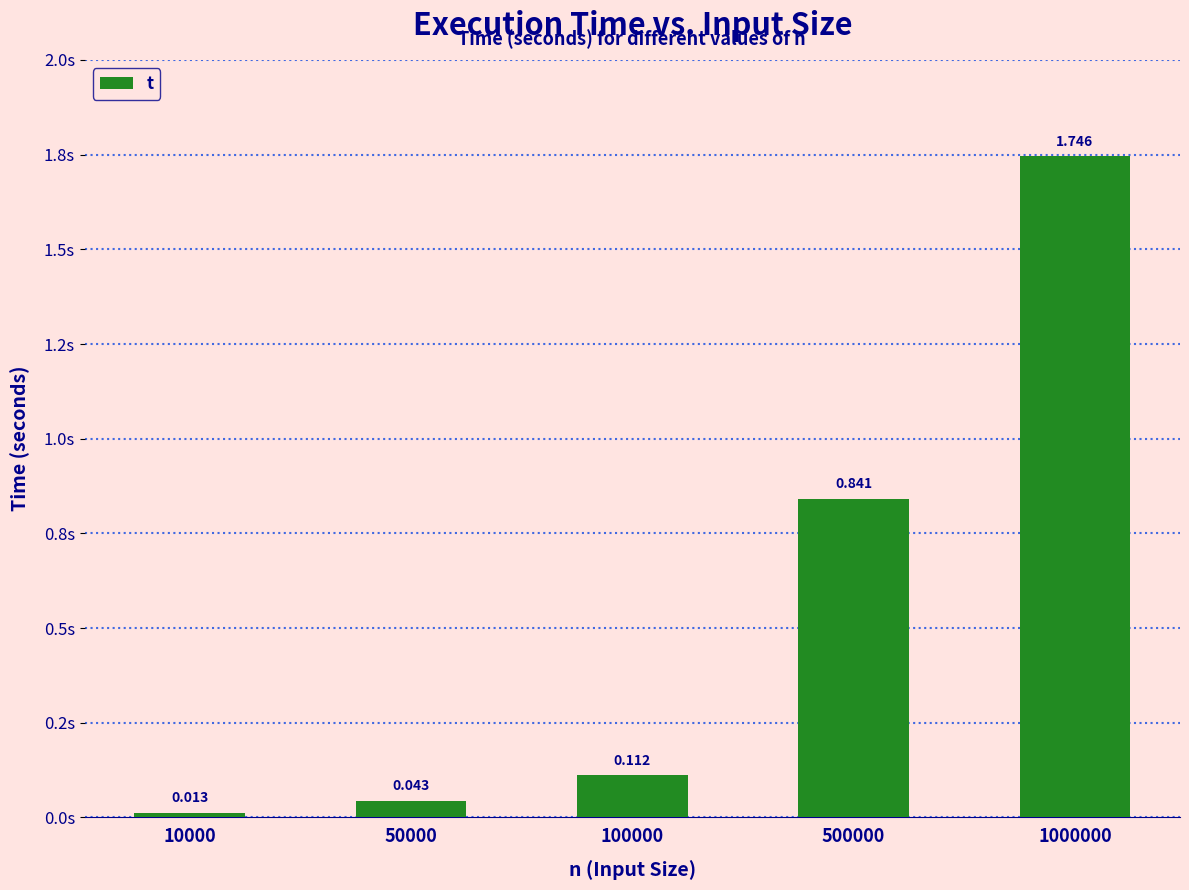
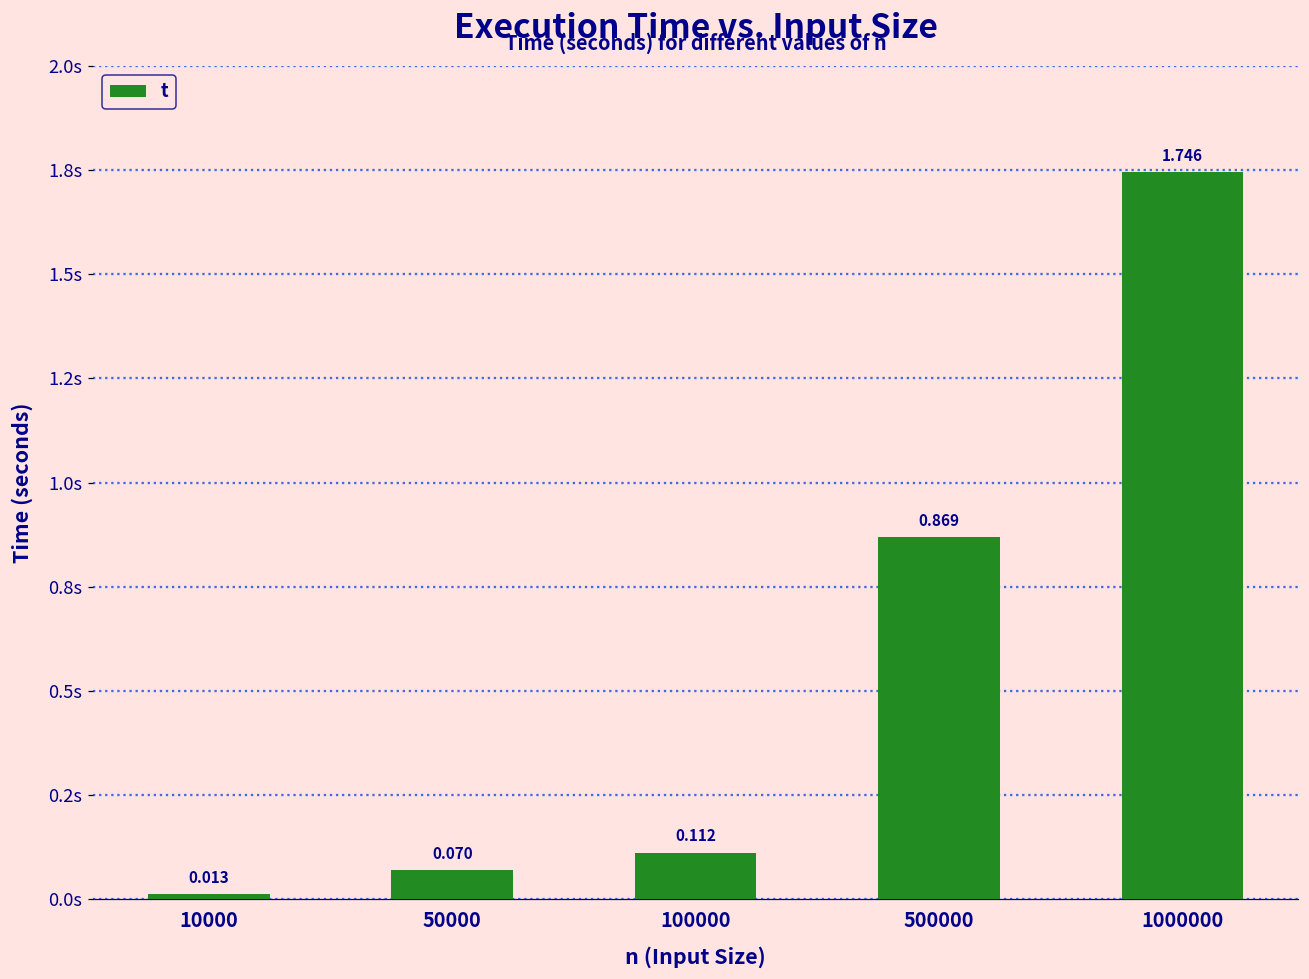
  {
    "10000": 0.013,
-   "50000": 0.043,
+   "50000": 0.070,
    "100000": 0.112,
-   "500000": 0.841,
+   "500000": 0.869,
    "1000000": 1.746
  }
